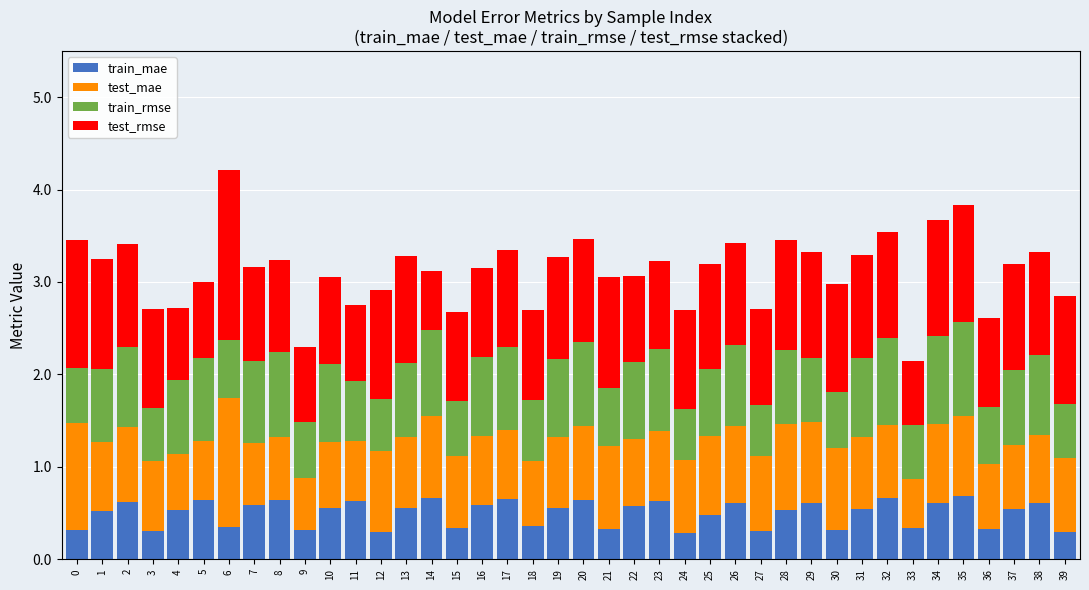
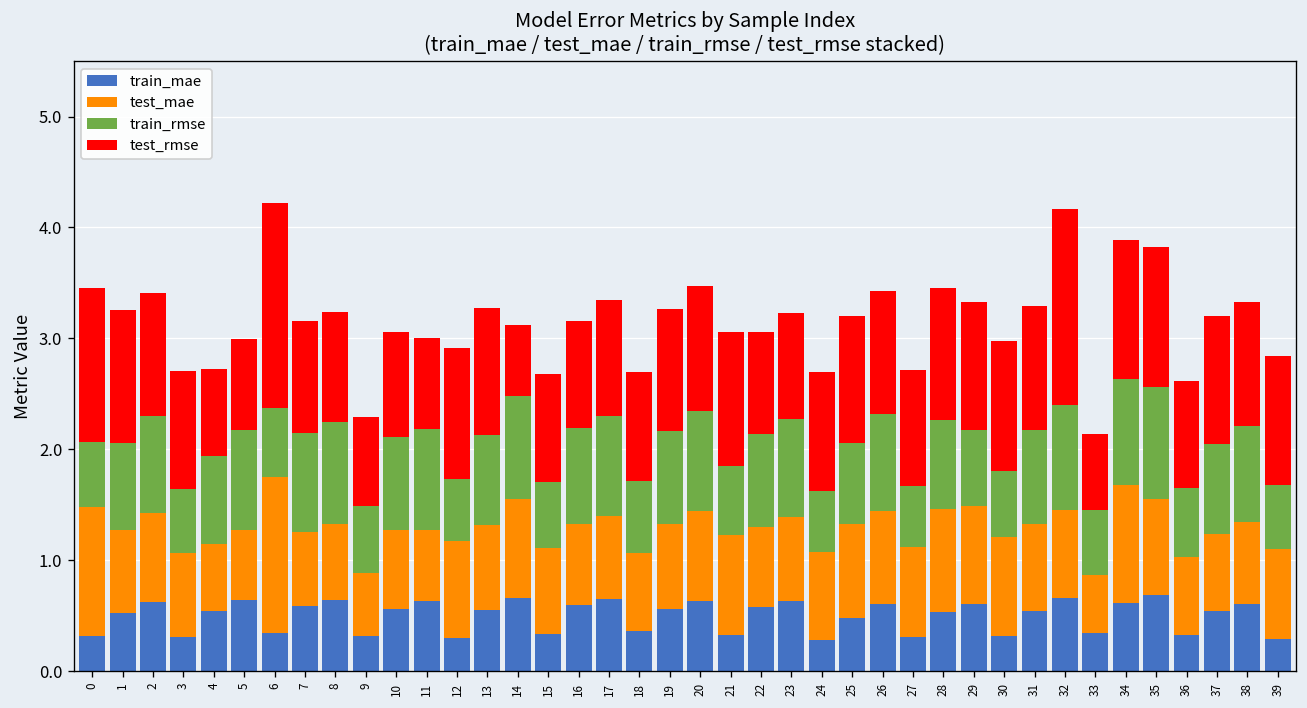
  {
    "train_mae": {
      "0": 0.3,
      "1": 0.5,
      "2": 0.6,
      "3": 0.3,
      "4": 0.5,
      "5": 0.6,
      "6": 0.3,
      "7": 0.6,
      "8": 0.6,
      "9": 0.3,
      "10": 0.6,
      "11": 0.6,
      "12": 0.3,
      "13": 0.6,
      "14": 0.7,
      "15": 0.3,
      "16": 0.6,
      "17": 0.7,
      "18": 0.4,
      "19": 0.6,
      "20": 0.6,
      "21": 0.3,
      "22": 0.6,
      "23": 0.6,
      "24": 0.3,
      "25": 0.5,
      "26": 0.6,
      "27": 0.3,
      "28": 0.5,
      "29": 0.6,
      "30": 0.3,
      "31": 0.5,
      "32": 0.7,
      "33": 0.3,
      "34": 0.6,
      "35": 0.7,
      "36": 0.3,
      "37": 0.5,
      "38": 0.6,
      "39": 0.3
    },
    "test_mae": {
      "0": 1.2,
      "1": 0.7,
      "2": 0.8,
      "3": 0.8,
      "4": 0.6,
      "5": 0.6,
      "6": 1.4,
      "7": 0.7,
      "8": 0.7,
      "9": 0.6,
      "10": 0.7,
      "11": 0.6,
      "12": 0.9,
      "13": 0.8,
      "14": 0.9,
      "15": 0.8,
      "16": 0.7,
      "17": 0.7,
      "18": 0.7,
      "19": 0.8,
      "20": 0.8,
      "21": 0.9,
      "22": 0.7,
      "23": 0.8,
      "24": 0.8,
      "25": 0.9,
      "26": 0.8,
      "27": 0.8,
      "28": 0.9,
      "29": 0.9,
      "30": 0.9,
      "31": 0.8,
      "32": 0.8,
      "33": 0.5,
-     "34": 0.9,
+     "34": 1.1,
      "35": 0.9,
      "36": 0.7,
      "37": 0.7,
      "38": 0.7,
      "39": 0.8
    },
    "train_rmse": {
      "0": 0.6,
      "1": 0.8,
      "2": 0.9,
      "3": 0.6,
      "4": 0.8,
      "5": 0.9,
      "6": 0.6,
      "7": 0.9,
      "8": 0.9,
      "9": 0.6,
      "10": 0.8,
-     "11": 0.7,
+     "11": 0.9,
      "12": 0.6,
      "13": 0.8,
      "14": 0.9,
      "15": 0.6,
      "16": 0.9,
      "17": 0.9,
      "18": 0.7,
      "19": 0.8,
      "20": 0.9,
      "21": 0.6,
      "22": 0.8,
      "23": 0.9,
      "24": 0.6,
      "25": 0.7,
      "26": 0.9,
      "27": 0.6,
      "28": 0.8,
      "29": 0.7,
      "30": 0.6,
      "31": 0.9,
      "32": 0.9,
      "33": 0.6,
      "34": 1.0,
      "35": 1.0,
      "36": 0.6,
      "37": 0.8,
      "38": 0.9,
      "39": 0.6
    },
    "test_rmse": {
      "0": 1.4,
      "1": 1.2,
      "2": 1.1,
      "3": 1.1,
      "4": 0.8,
      "5": 0.8,
      "6": 1.8,
      "7": 1.0,
      "8": 1.0,
      "9": 0.8,
      "10": 0.9,
      "11": 0.8,
      "12": 1.2,
      "13": 1.1,
      "14": 0.6,
      "15": 1.0,
      "16": 1.0,
      "17": 1.1,
      "18": 1.0,
      "19": 1.1,
      "20": 1.1,
      "21": 1.2,
      "22": 0.9,
      "23": 0.9,
      "24": 1.1,
      "25": 1.1,
      "26": 1.1,
      "27": 1.0,
      "28": 1.2,
      "29": 1.1,
      "30": 1.2,
      "31": 1.1,
-     "32": 1.1,
+     "32": 1.8,
      "33": 0.7,
      "34": 1.3,
      "35": 1.3,
      "36": 1.0,
      "37": 1.1,
      "38": 1.1,
      "39": 1.2
    }
  }
